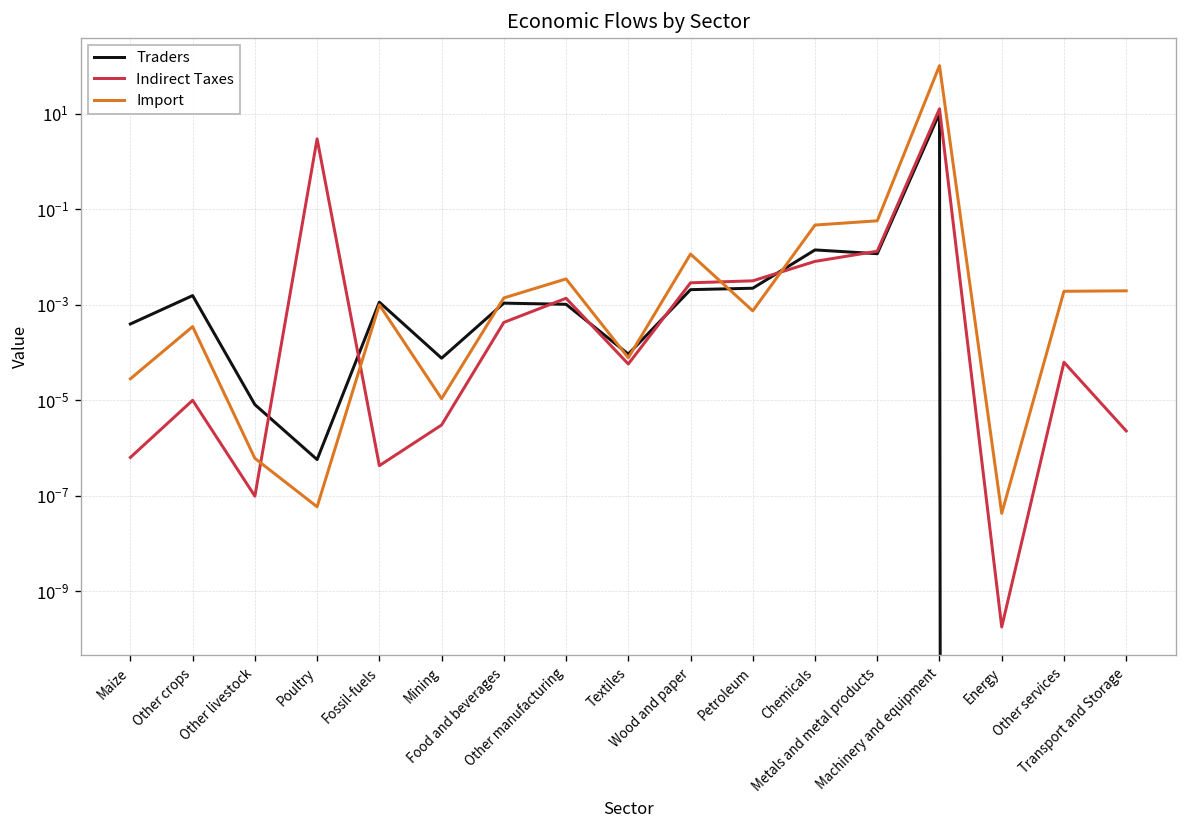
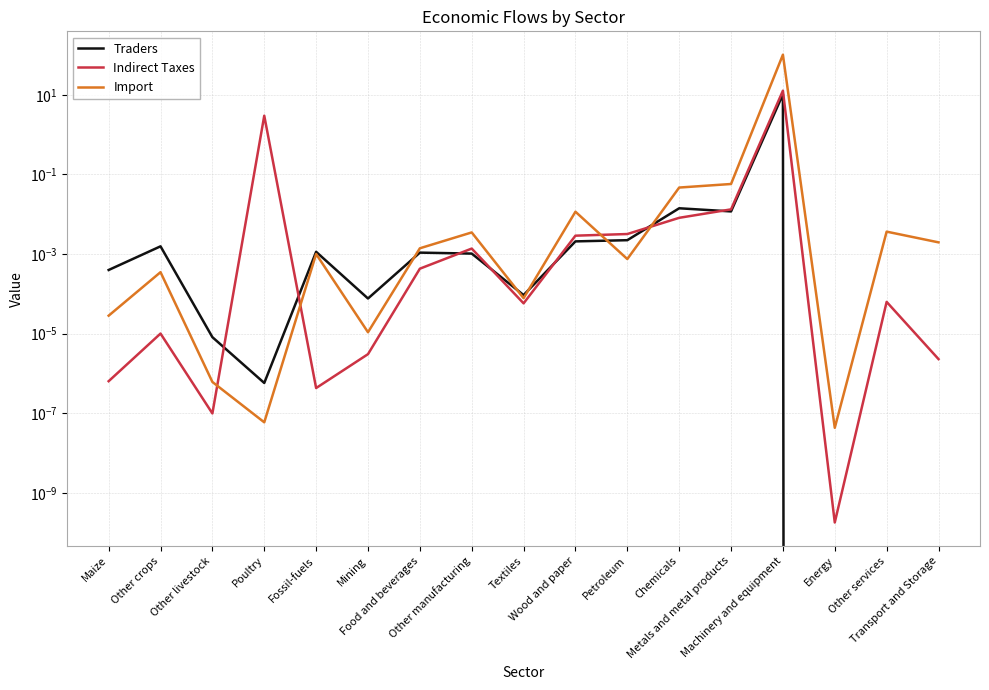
  {
    "Traders": {
      "Maize": 0.0004,
      "Other crops": 0.0016,
      "Other livestock": 0.000008,
      "Poultry": 0.0000006,
      "Mining": 0.00008,
      "Food and beverages": 0.001,
      "Other manufacturing": 0.001,
      "Textiles": 0.00009,
      "Wood and paper": 0.002,
      "Petroleum": 0.002,
      "Chemicals": 0.014,
      "Machinery and equipment": 10
    },
    "Indirect Taxes": {
      "Maize": 0.0000006,
      "Other crops": 0.000010,
      "Other livestock": 0.00000010,
      "Poultry": 3,
      "Fossil-fuels": 0.0000004,
      "Mining": 0.000003,
      "Food and beverages": 0.0004,
      "Other manufacturing": 0.0014,
      "Textiles": 0.00006,
      "Wood and paper": 0.003,
      "Petroleum": 0.003,
      "Chemicals": 0.008,
      "Machinery and equipment": 13,
      "Energy": 0.0000000002,
      "Other services": 0.00006,
      "Transport and Storage": 0.000002
    },
    "Import": {
      "Maize": 0.00003,
      "Other crops": 0.0004,
      "Other livestock": 0.0000006,
      "Poultry": 0.00000006,
      "Mining": 0.000011,
      "Food and beverages": 0.0014,
      "Other manufacturing": 0.004,
      "Textiles": 0.00008,
      "Wood and paper": 0.012,
      "Petroleum": 0.0008,
      "Chemicals": 0.05,
      "Metals and metal products": 0.06,
      "Machinery and equipment": 100,
      "Energy": 0.00000004,
-     "Other services": 0.002,
+     "Other services": 0.004,
      "Transport and Storage": 0.002
    }
  }
